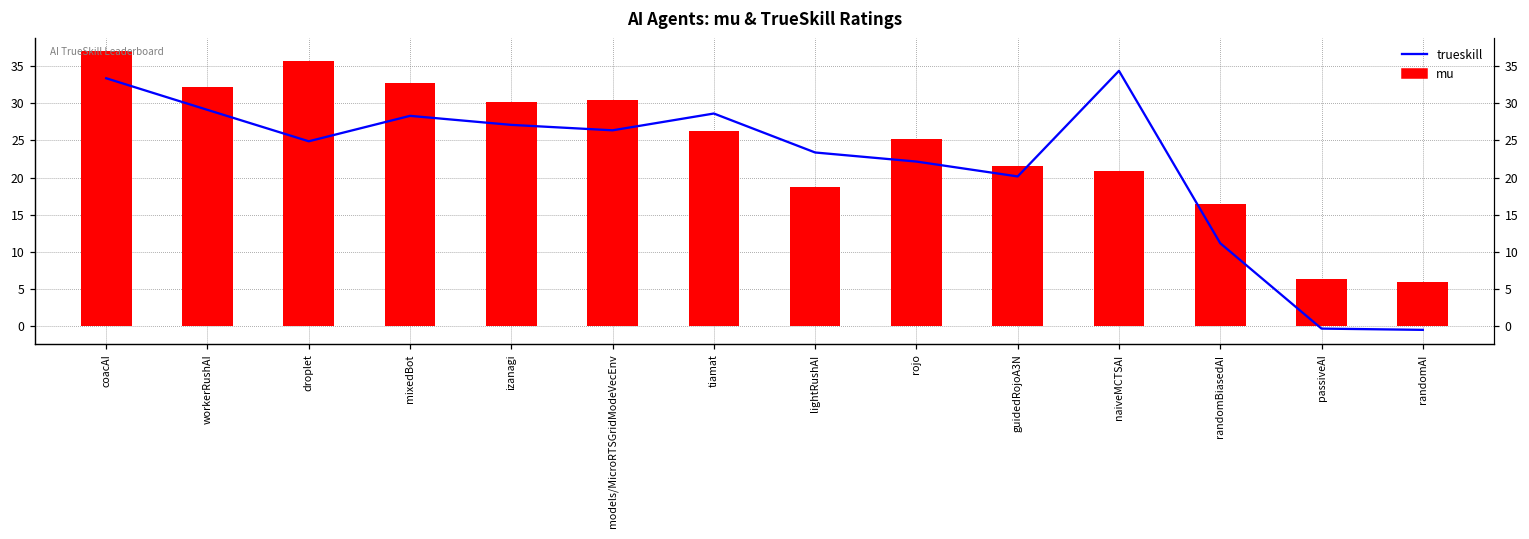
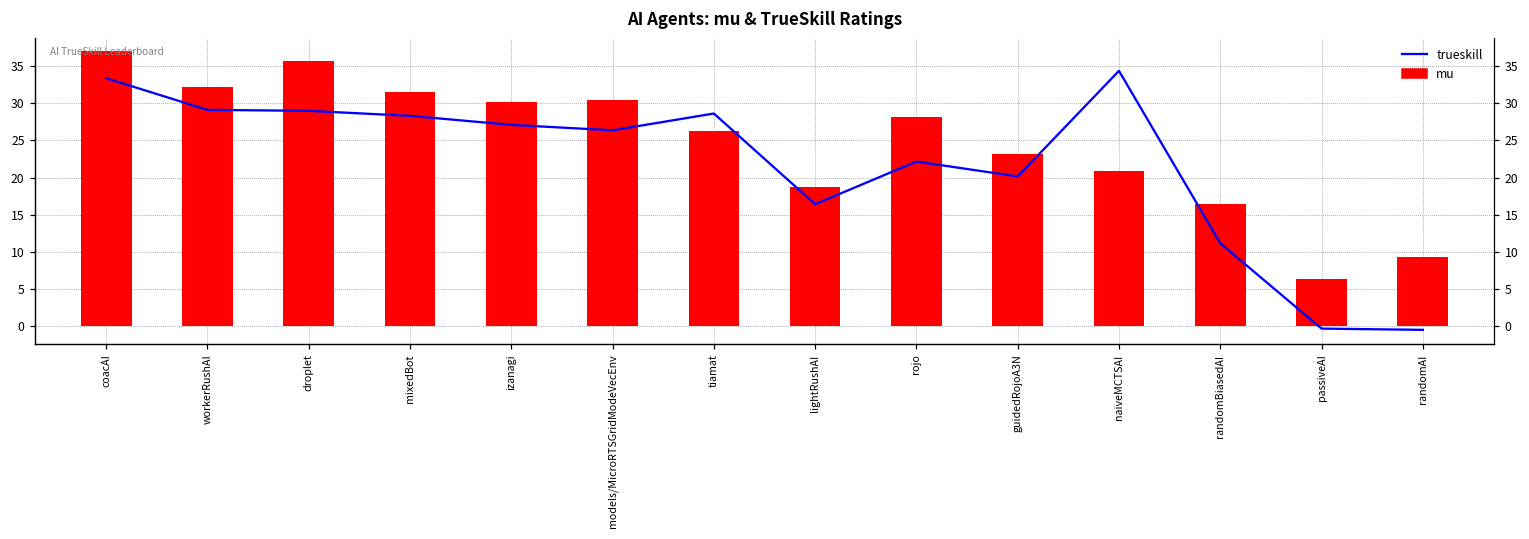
  {
    "trueskill": {
      "coacAI": 33,
      "workerRushAI": 29,
-     "droplet": 25,
+     "droplet": 29,
      "mixedBot": 28,
      "izanagi": 27,
      "models/MicroRTSGridModeVecEnv": 26,
      "tiamat": 29,
-     "lightRushAI": 23,
+     "lightRushAI": 16,
      "rojo": 22,
      "guidedRojoA3N": 20,
      "naiveMCTSAI": 34,
      "randomBiasedAI": 11,
      "passiveAI": 0,
      "randomAI": -1
    },
    "mu": {
      "coacAI": 37,
      "workerRushAI": 32,
      "droplet": 36,
-     "mixedBot": 33,
+     "mixedBot": 31,
      "izanagi": 30,
      "models/MicroRTSGridModeVecEnv": 30,
      "tiamat": 26,
      "lightRushAI": 19,
-     "rojo": 25,
-     "guidedRojoA3N": 22,
+     "rojo": 28,
+     "guidedRojoA3N": 23,
      "naiveMCTSAI": 21,
      "randomBiasedAI": 16,
      "passiveAI": 6,
-     "randomAI": 6
+     "randomAI": 9
    }
  }
